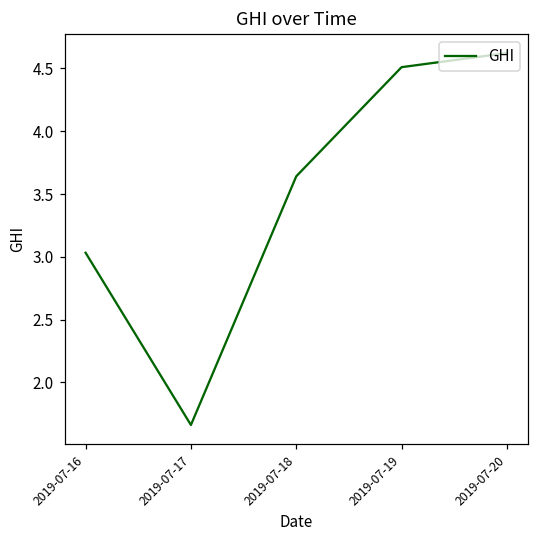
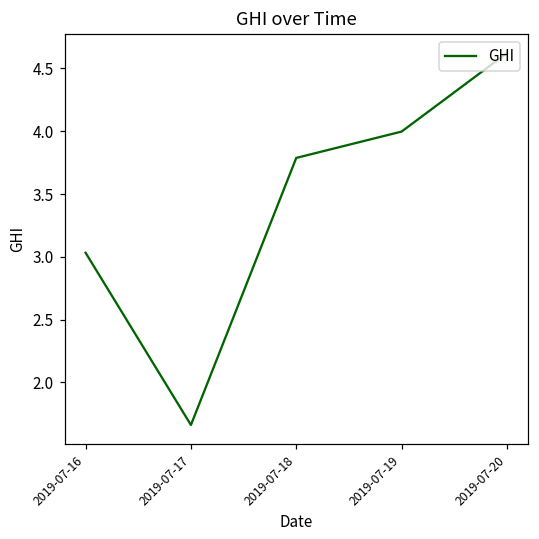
  {
    "2019-07-16": 3.03,
    "2019-07-17": 1.66,
-   "2019-07-18": 3.64,
-   "2019-07-19": 4.51
+   "2019-07-18": 3.79,
+   "2019-07-19": 4.00
  }
